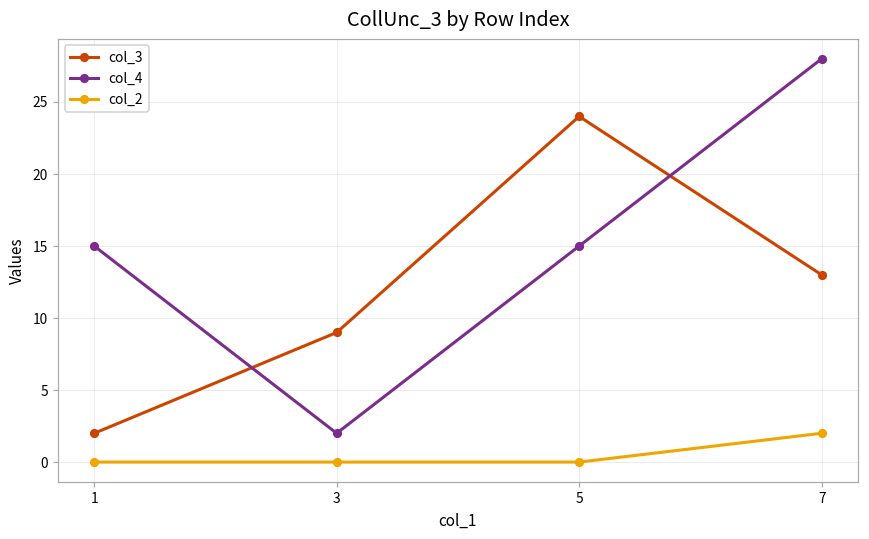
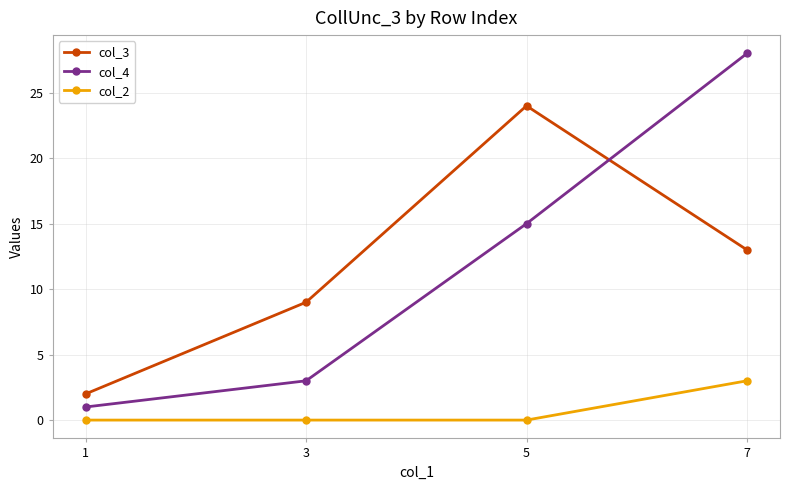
  {
    "col_3": {
      "1": 2,
      "3": 9,
      "5": 24,
      "7": 13
    },
    "col_4": {
-     "1": 15,
-     "3": 2,
+     "1": 1,
+     "3": 3,
      "5": 15,
      "7": 28
    },
    "col_2": {
      "1": 0,
      "3": 0,
      "5": 0,
-     "7": 2
+     "7": 3
    }
  }
